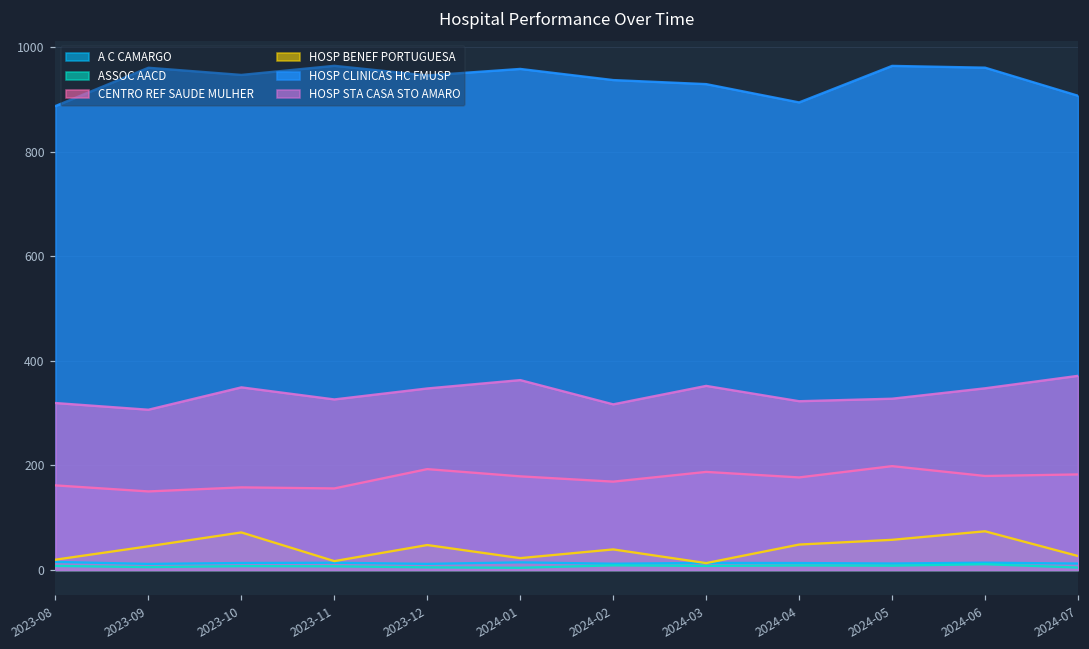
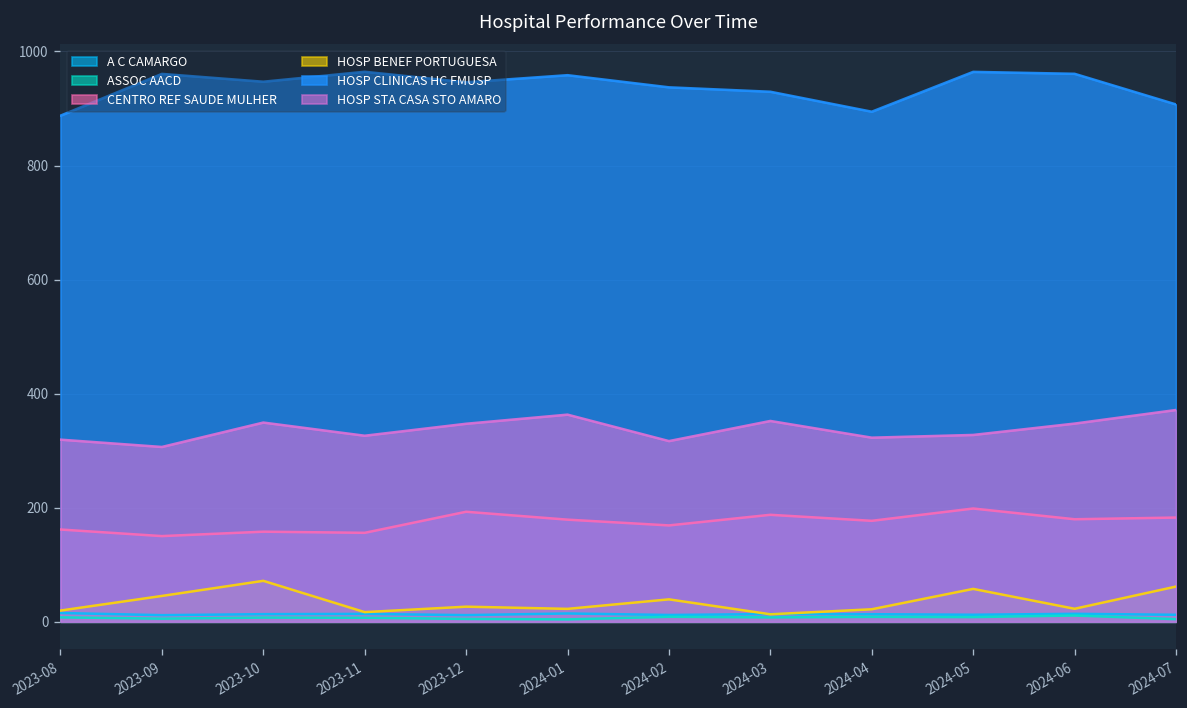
  {
    "HOSP BENEF PORTUGUESA": {
      "2023-09": 50,
      "2023-10": 70,
-     "2023-12": 50,
+     "2023-12": 30,
      "2024-01": 20,
      "2024-02": 40,
-     "2024-04": 50,
+     "2024-04": 20,
      "2024-05": 60,
-     "2024-06": 70,
-     "2024-07": 30
+     "2024-06": 20,
+     "2024-07": 60
    }
  }
